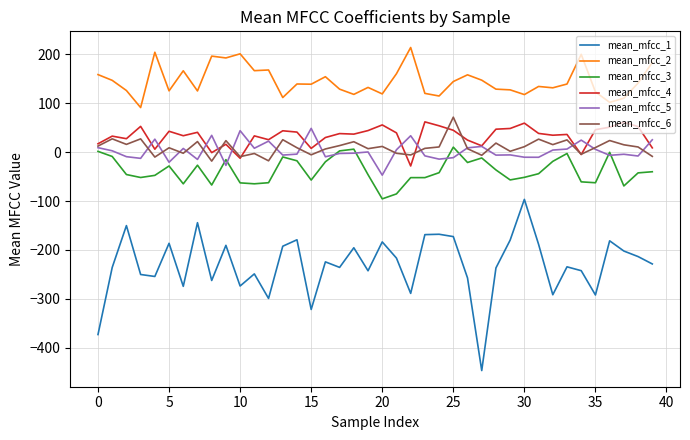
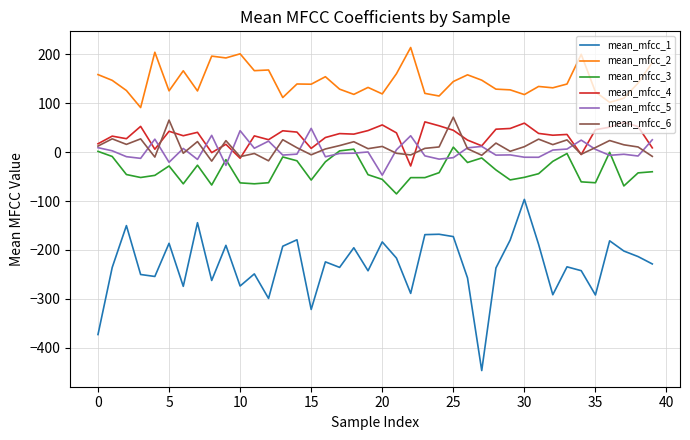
  {
    "mean_mfcc_1": {
      "0": -370,
      "5": -190,
      "10": -270,
      "15": -320,
      "20": -180,
      "25": -170,
      "30": -100,
      "35": -290
    },
    "mean_mfcc_2": {
      "0": 160,
      "5": 130,
      "10": 200,
      "15": 140,
      "20": 120,
      "25": 140,
      "30": 120
    },
    "mean_mfcc_3": {
      "0": 0,
      "5": -30,
      "10": -60,
      "15": -60,
-     "20": -100,
+     "20": -60,
      "25": 10,
      "30": -50,
      "35": -60
    },
    "mean_mfcc_4": {
      "5": 40,
      "15": 10,
      "20": 60,
      "25": 40,
      "30": 60
    },
    "mean_mfcc_5": {
      "5": -20,
      "10": 40,
      "15": 50,
      "20": -50,
      "25": -10,
      "30": -10
    },
    "mean_mfcc_6": {
-     "5": 10,
+     "5": 70,
      "15": -10,
      "20": 10,
      "25": 70,
      "30": 10
    }
  }
